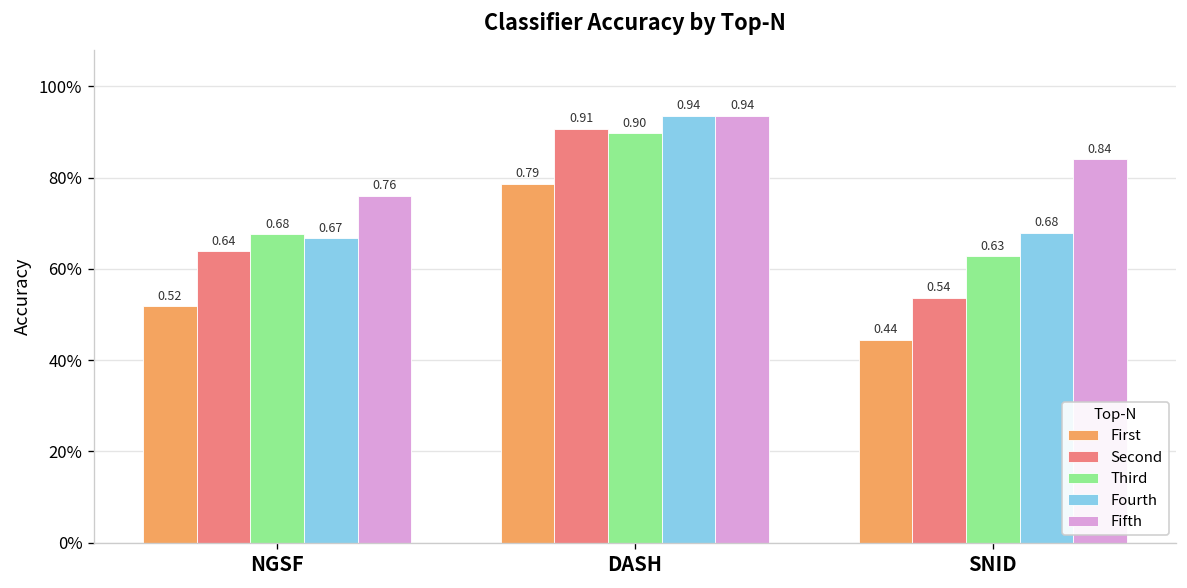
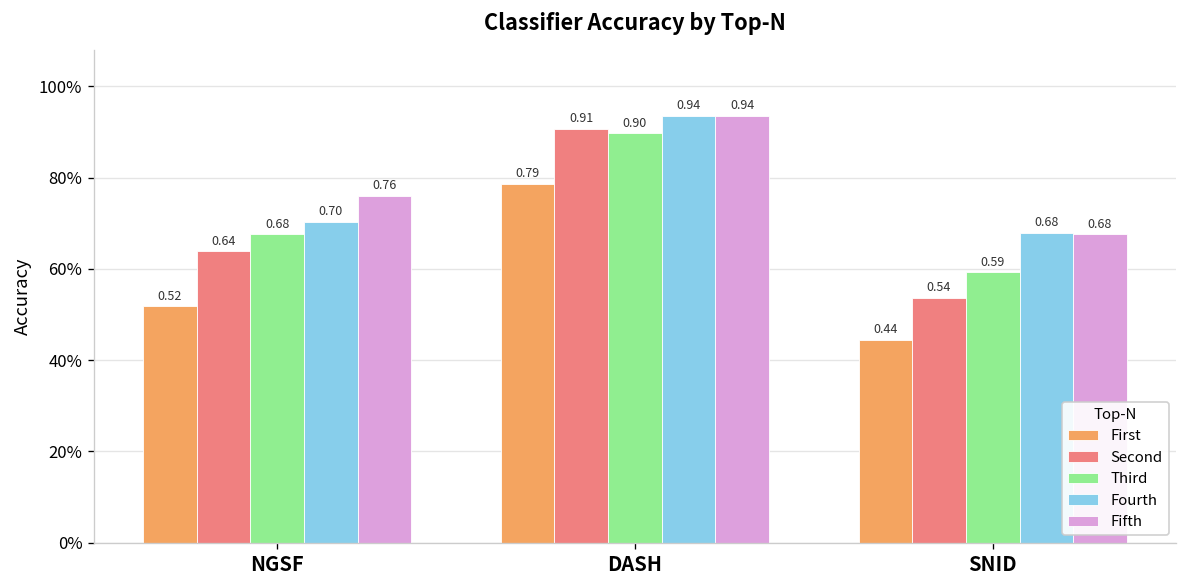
  {
    "Third": {
      "NGSF": 0.68,
      "DASH": 0.90,
-     "SNID": 0.63
+     "SNID": 0.59
    },
    "Fourth": {
-     "NGSF": 0.67,
+     "NGSF": 0.70,
      "DASH": 0.94,
      "SNID": 0.68
    },
    "Fifth": {
      "NGSF": 0.76,
      "DASH": 0.94,
-     "SNID": 0.84
+     "SNID": 0.68
    }
  }
